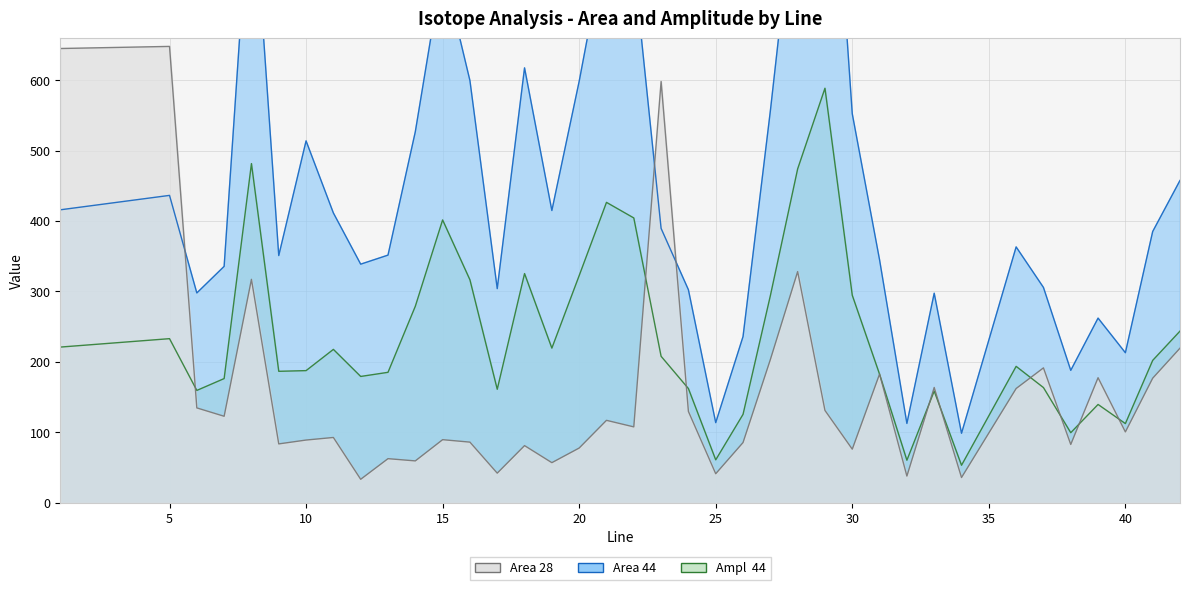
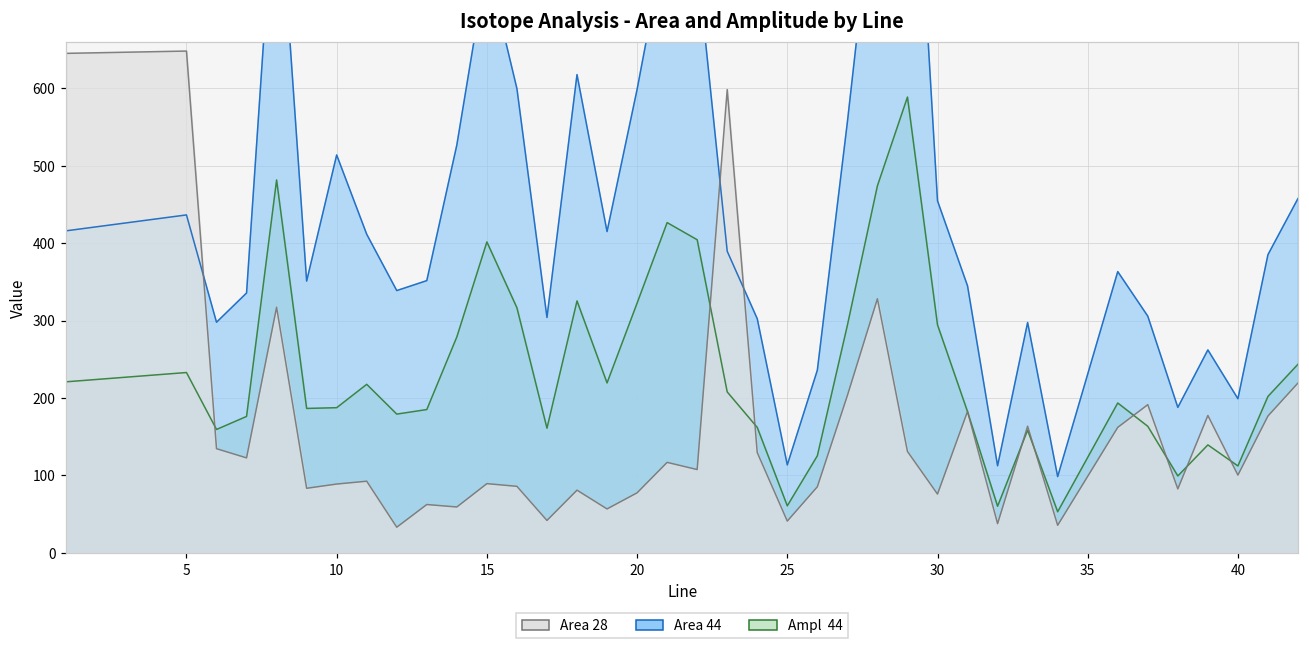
  {
    "Area 44": {
      "5": 440,
      "10": 510,
      "20": 600,
      "25": 110,
-     "30": 550,
-     "40": 210
+     "30": 450,
+     "40": 200
    }
  }
